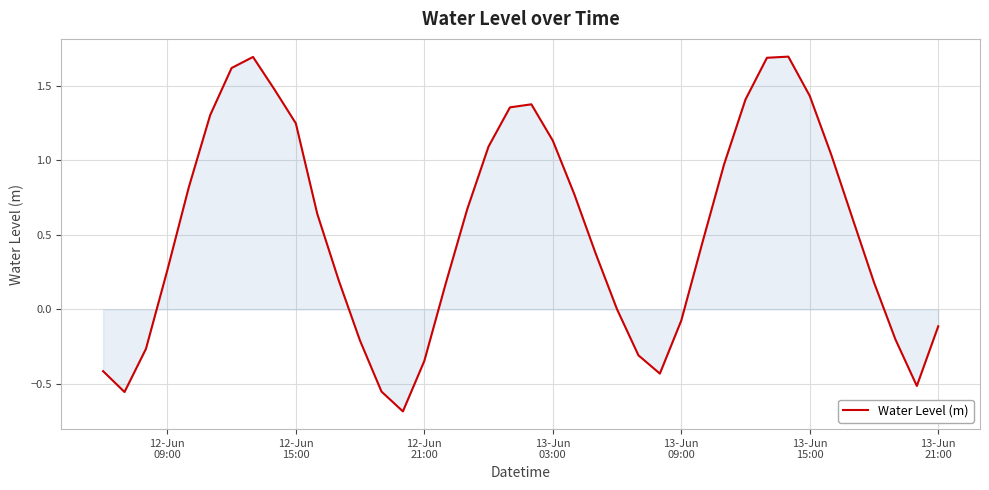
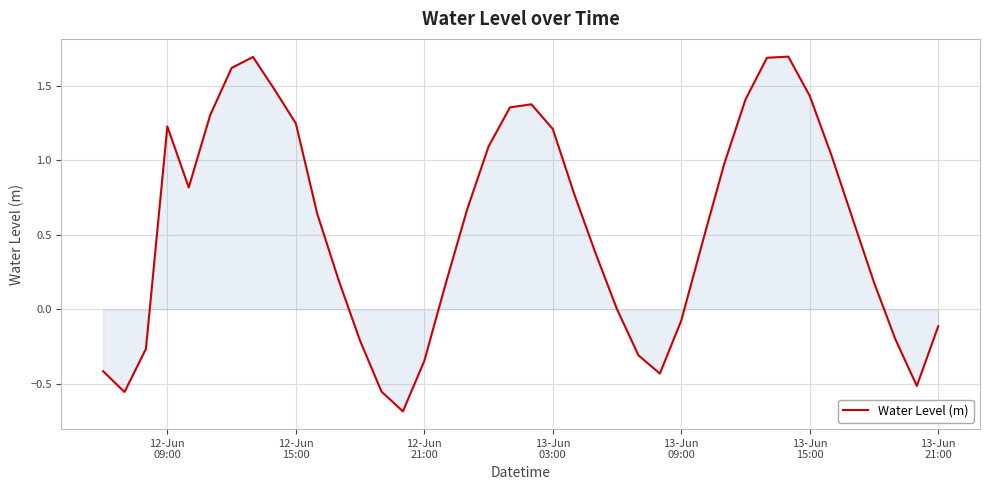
  {
    "Water Level (m)": {
-     "12-Jun 09:00": 0.26,
+     "12-Jun 09:00": 1.23,
      "12-Jun 21:00": -0.35,
-     "13-Jun 03:00": 1.13,
+     "13-Jun 03:00": 1.21,
      "13-Jun 09:00": -0.07,
      "13-Jun 21:00": -0.11
    }
  }
